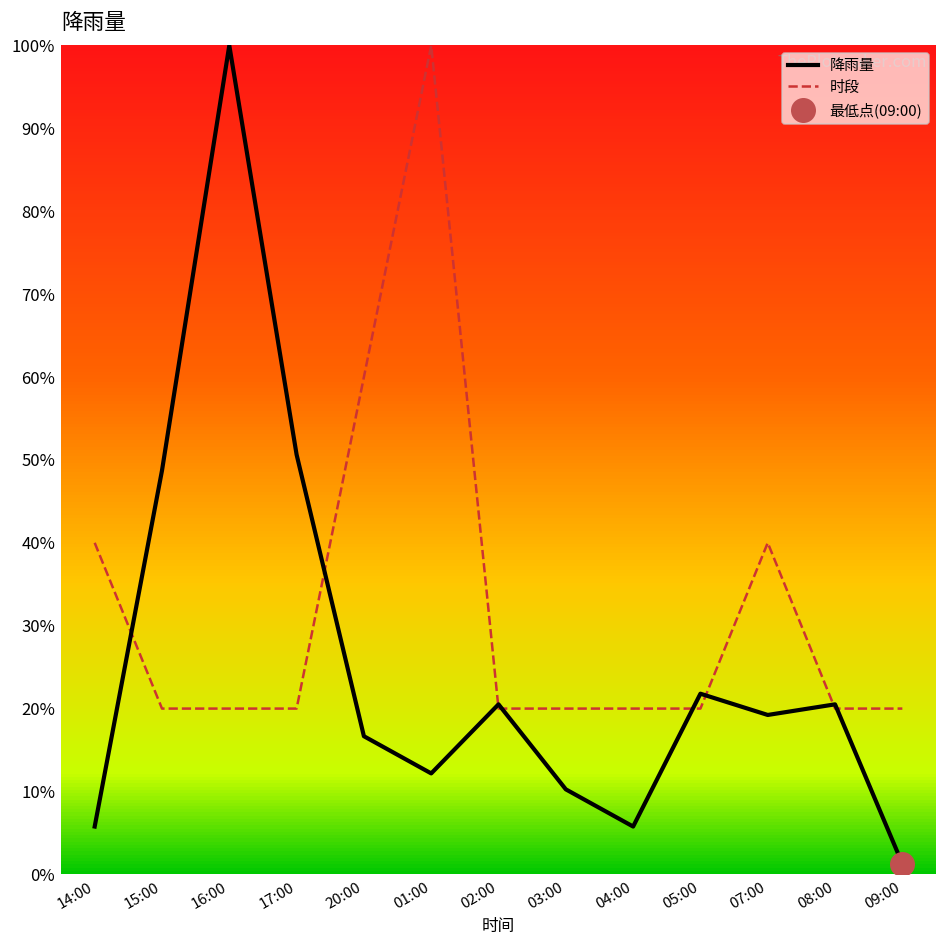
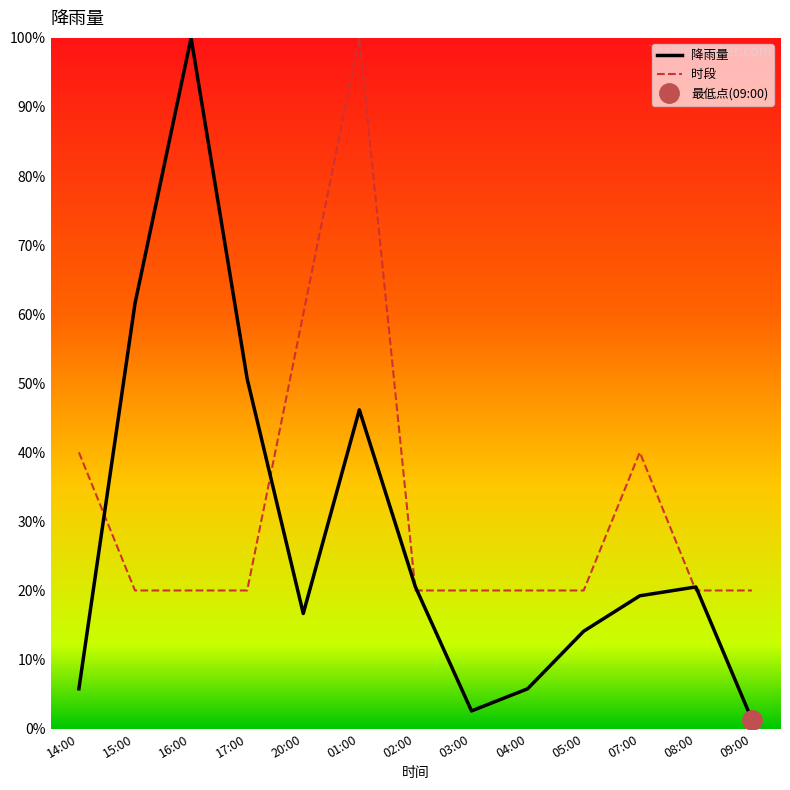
  {
    "降雨量": {
      "14:00": "6%",
-     "15:00": "49%",
+     "15:00": "62%",
      "16:00": "100%",
      "17:00": "51%",
      "20:00": "17%",
-     "01:00": "12%",
+     "01:00": "46%",
      "02:00": "21%",
-     "03:00": "10%",
+     "03:00": "3%",
      "04:00": "6%",
-     "05:00": "22%",
+     "05:00": "14%",
      "07:00": "19%",
      "08:00": "21%"
    }
  }
